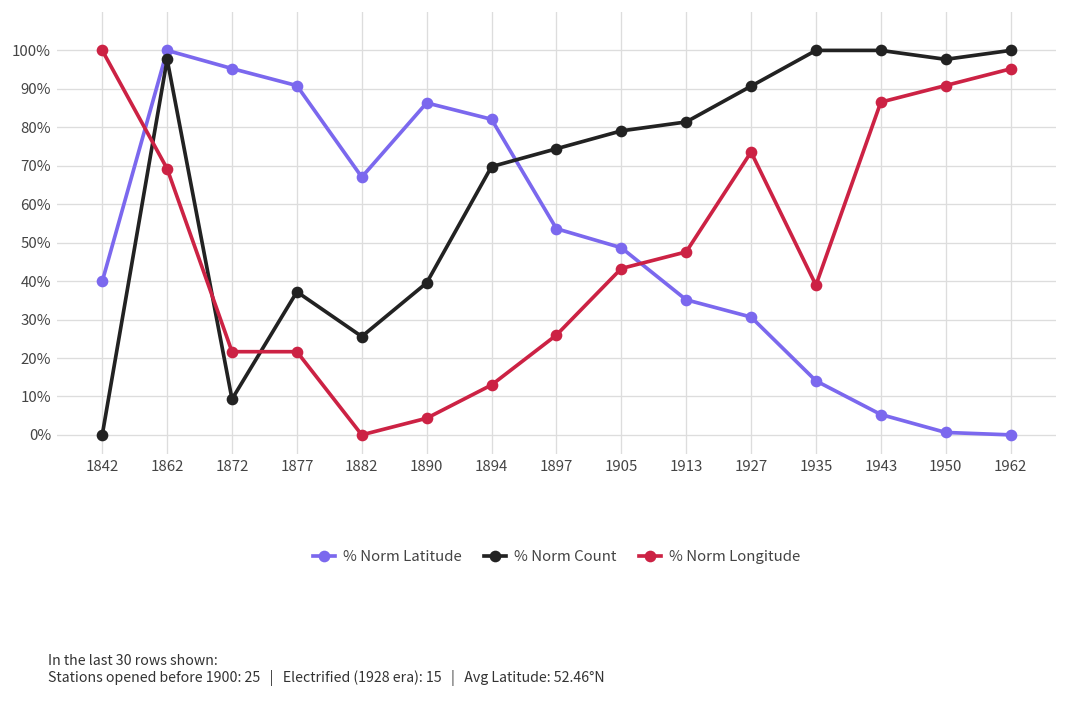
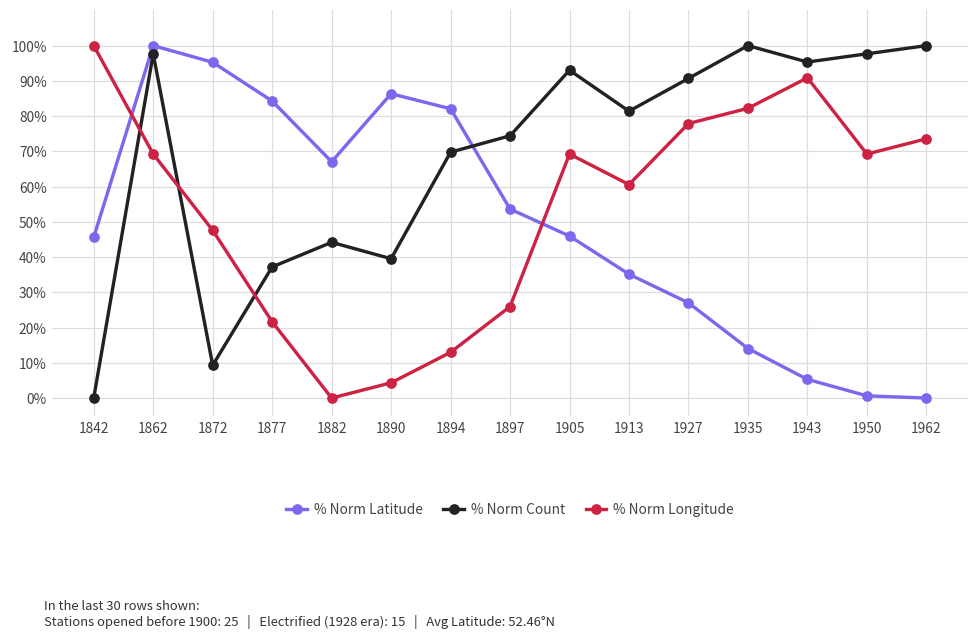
  {
    "% Norm Latitude": {
-     "1842": "40%",
+     "1842": "46%",
      "1862": "100%",
      "1872": "95%",
-     "1877": "91%",
+     "1877": "84%",
      "1882": "67%",
      "1890": "86%",
      "1894": "82%",
      "1897": "54%",
-     "1905": "49%",
+     "1905": "46%",
      "1913": "35%",
-     "1927": "31%",
+     "1927": "27%",
      "1935": "14%",
      "1943": "5%",
      "1950": "1%",
      "1962": "0%"
    },
    "% Norm Count": {
      "1842": "0%",
      "1862": "98%",
      "1872": "9%",
      "1877": "37%",
-     "1882": "26%",
+     "1882": "44%",
      "1890": "40%",
      "1894": "70%",
      "1897": "74%",
-     "1905": "79%",
+     "1905": "93%",
      "1913": "81%",
      "1927": "91%",
      "1935": "100%",
-     "1943": "100%",
+     "1943": "95%",
      "1950": "98%",
      "1962": "100%"
    },
    "% Norm Longitude": {
      "1842": "100%",
      "1862": "69%",
-     "1872": "22%",
+     "1872": "48%",
      "1877": "22%",
      "1882": "0%",
      "1890": "4%",
      "1894": "13%",
      "1897": "26%",
-     "1905": "43%",
-     "1913": "48%",
-     "1927": "74%",
-     "1935": "39%",
-     "1943": "87%",
-     "1950": "91%",
-     "1962": "95%"
+     "1905": "69%",
+     "1913": "61%",
+     "1927": "78%",
+     "1935": "82%",
+     "1943": "91%",
+     "1950": "69%",
+     "1962": "74%"
    }
  }
